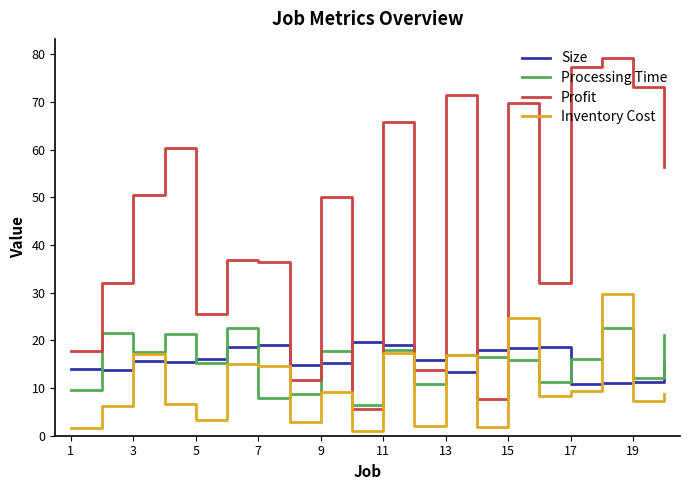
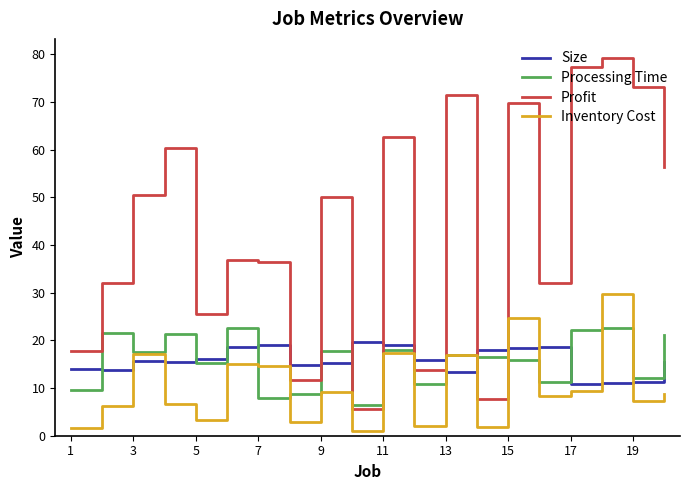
  {
    "Size": {
      "1": 14,
      "3": 16,
      "5": 16,
      "7": 19,
      "9": 15,
      "11": 19,
      "13": 13,
      "15": 18,
      "17": 11,
      "19": 11
    },
    "Processing Time": {
      "1": 10,
      "5": 15,
      "7": 8,
      "9": 18,
      "11": 18,
      "15": 16,
-     "17": 16,
+     "17": 22,
      "19": 12
    },
    "Profit": {
      "1": 18,
      "3": 51,
      "5": 26,
      "7": 36,
      "9": 50,
-     "11": 66,
+     "11": 63,
      "13": 71,
      "15": 70,
      "17": 77,
      "19": 73
    },
    "Inventory Cost": {
      "1": 2,
      "5": 3,
      "7": 15,
      "9": 9,
      "11": 17,
      "15": 25,
      "17": 9,
      "19": 7
    }
  }
